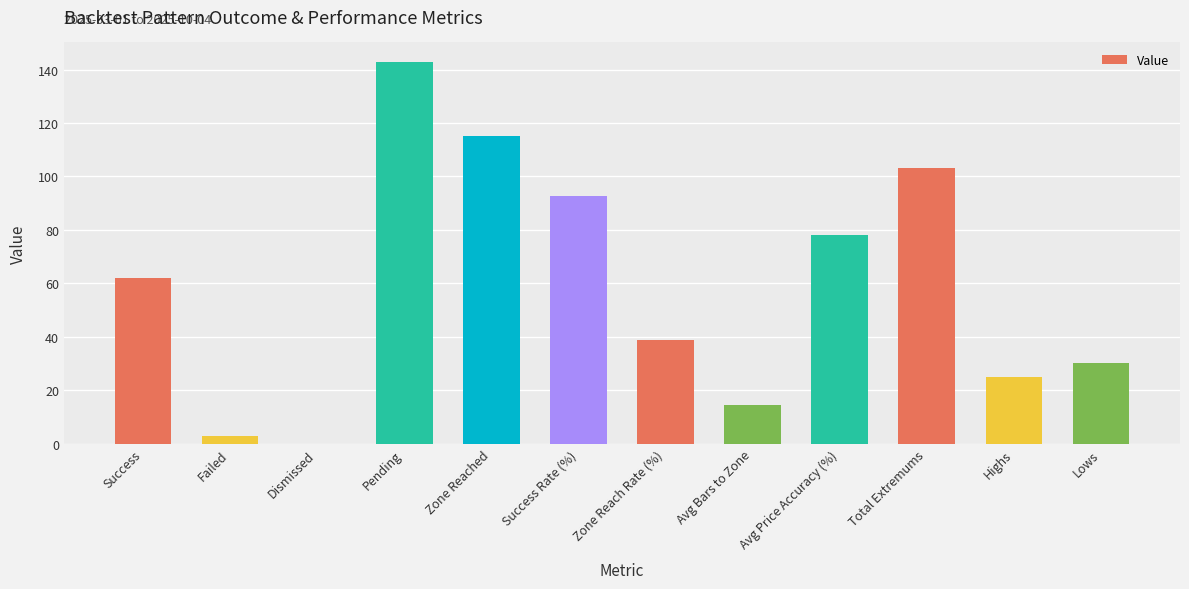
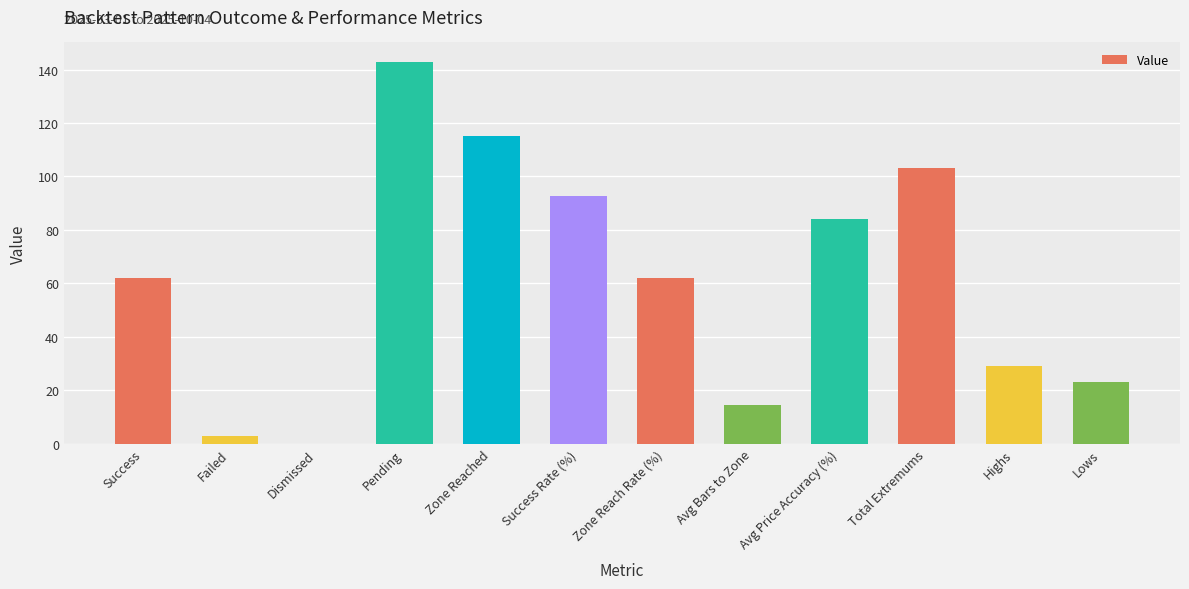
  {
    "Success": 62,
    "Failed": 3,
    "Dismissed": 0,
    "Pending": 143,
    "Zone Reached": 115,
    "Success Rate (%)": 93,
-   "Zone Reach Rate (%)": 39,
+   "Zone Reach Rate (%)": 62,
    "Avg Bars to Zone": 14,
-   "Avg Price Accuracy (%)": 78,
+   "Avg Price Accuracy (%)": 84,
    "Total Extremums": 103,
-   "Highs": 25,
-   "Lows": 30
+   "Highs": 29,
+   "Lows": 23
  }
